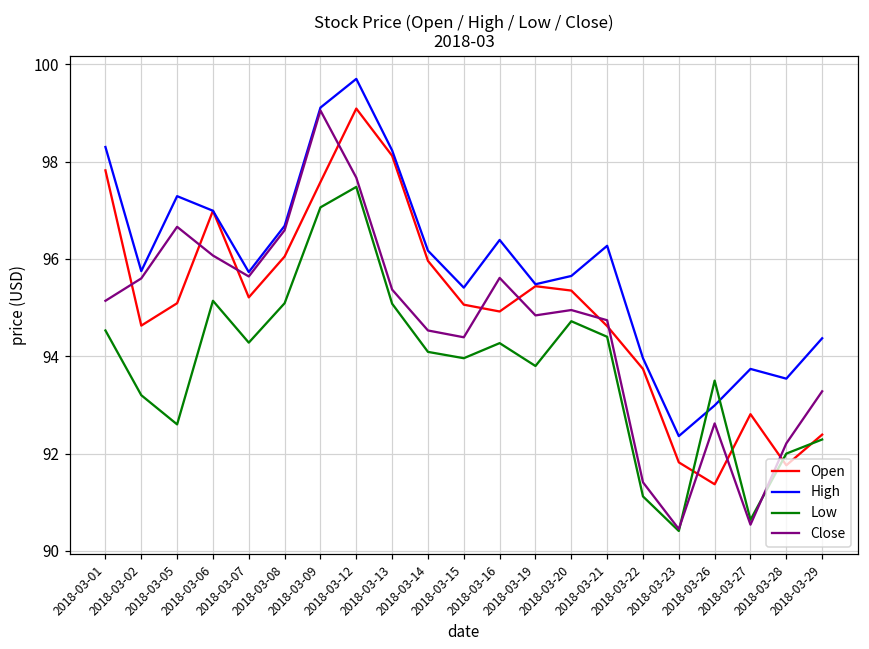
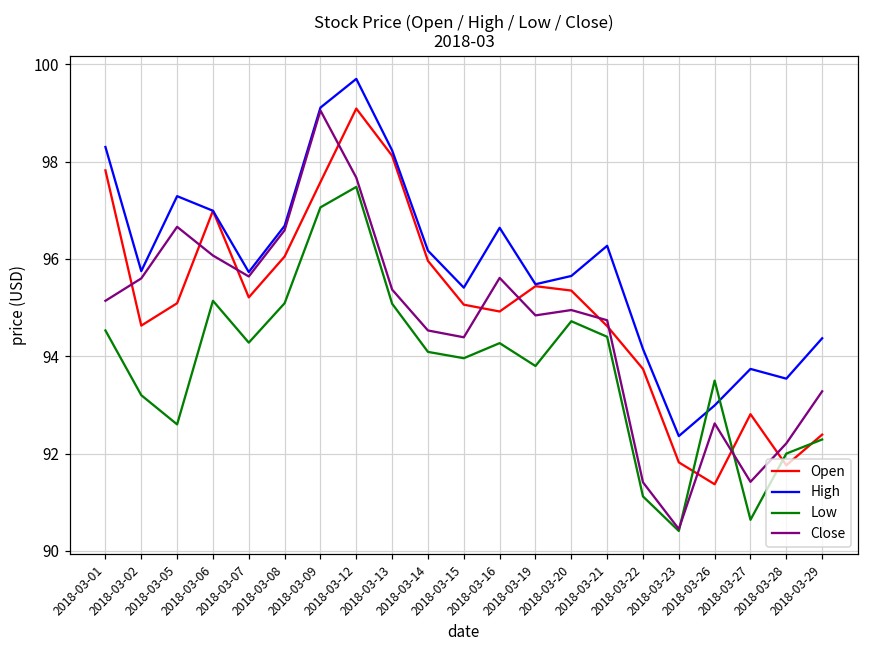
  {
    "Open": {
      "2018-03-01": 97.8,
      "2018-03-02": 94.6,
      "2018-03-05": 95.1,
      "2018-03-07": 95.2,
      "2018-03-08": 96.1,
      "2018-03-09": 97.6,
      "2018-03-12": 99.1,
      "2018-03-13": 98.1,
      "2018-03-14": 96.0,
      "2018-03-15": 95.1,
      "2018-03-16": 94.9,
      "2018-03-20": 95.4,
      "2018-03-21": 94.6,
      "2018-03-22": 93.7,
      "2018-03-23": 91.8,
      "2018-03-26": 91.4,
      "2018-03-27": 92.8,
      "2018-03-29": 92.4
    },
    "High": {
      "2018-03-01": 98.3,
      "2018-03-02": 95.8,
      "2018-03-05": 97.3,
      "2018-03-07": 95.7,
      "2018-03-08": 96.7,
      "2018-03-09": 99.1,
      "2018-03-12": 99.7,
      "2018-03-13": 98.2,
      "2018-03-14": 96.2,
      "2018-03-15": 95.4,
-     "2018-03-16": 96.4,
+     "2018-03-16": 96.6,
      "2018-03-20": 95.7,
      "2018-03-21": 96.3,
-     "2018-03-22": 94.0,
+     "2018-03-22": 94.2,
      "2018-03-23": 92.4,
      "2018-03-26": 93.0,
      "2018-03-27": 93.7,
      "2018-03-28": 93.5,
      "2018-03-29": 94.4
    },
    "Low": {
      "2018-03-01": 94.5,
      "2018-03-02": 93.2,
      "2018-03-05": 92.6,
      "2018-03-06": 95.1,
      "2018-03-07": 94.3,
      "2018-03-08": 95.1,
      "2018-03-09": 97.1,
      "2018-03-12": 97.5,
      "2018-03-13": 95.1,
      "2018-03-14": 94.1,
      "2018-03-15": 94.0,
      "2018-03-16": 94.3,
      "2018-03-19": 93.8,
      "2018-03-20": 94.7,
      "2018-03-21": 94.4,
      "2018-03-22": 91.1,
      "2018-03-26": 93.5,
      "2018-03-27": 90.6,
      "2018-03-28": 92.0,
      "2018-03-29": 92.3
    },
    "Close": {
      "2018-03-01": 95.1,
      "2018-03-02": 95.6,
      "2018-03-05": 96.7,
      "2018-03-06": 96.1,
      "2018-03-07": 95.6,
      "2018-03-08": 96.6,
      "2018-03-09": 99.1,
      "2018-03-12": 97.7,
      "2018-03-13": 95.4,
      "2018-03-14": 94.5,
      "2018-03-15": 94.4,
      "2018-03-16": 95.6,
      "2018-03-19": 94.8,
      "2018-03-20": 95.0,
      "2018-03-21": 94.7,
      "2018-03-22": 91.4,
      "2018-03-26": 92.6,
-     "2018-03-27": 90.5,
+     "2018-03-27": 91.4,
      "2018-03-28": 92.2,
      "2018-03-29": 93.3
    }
  }
